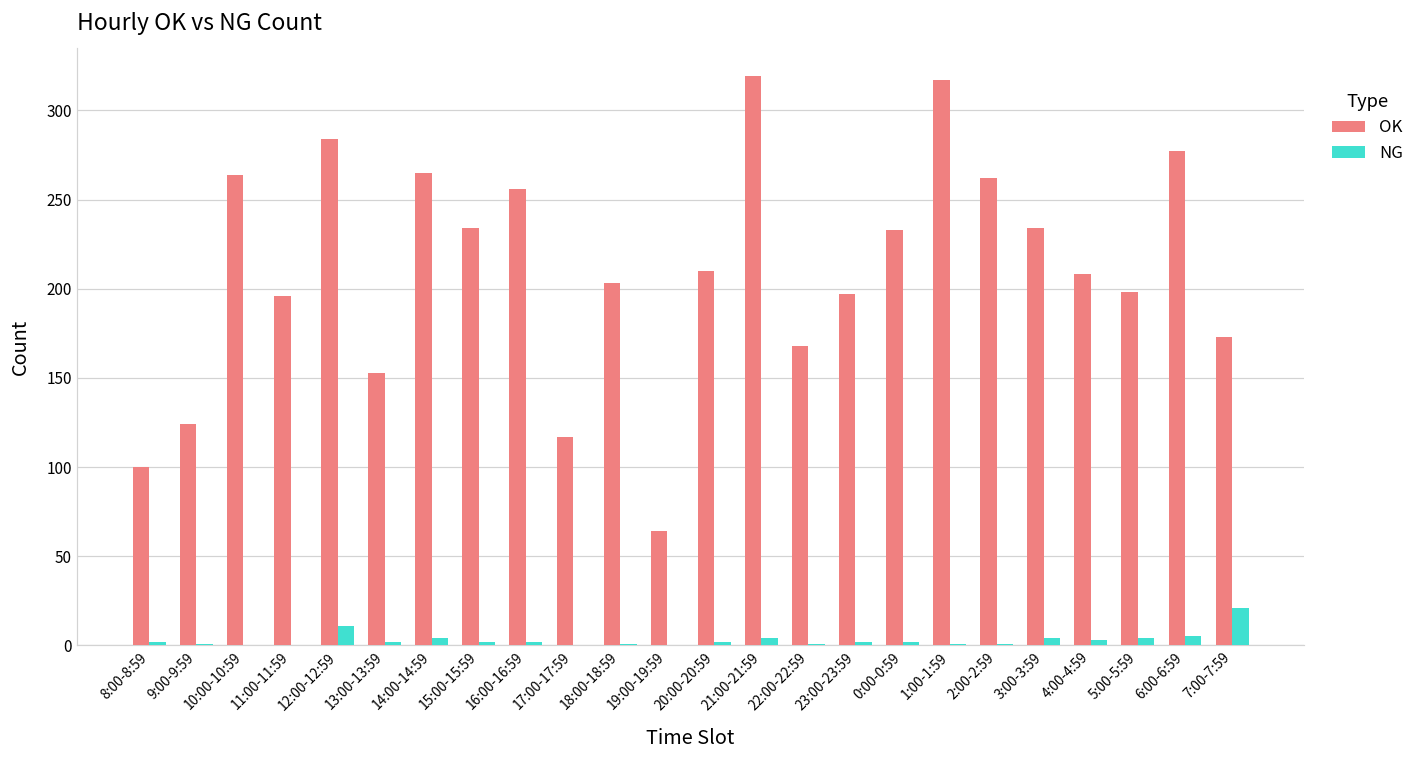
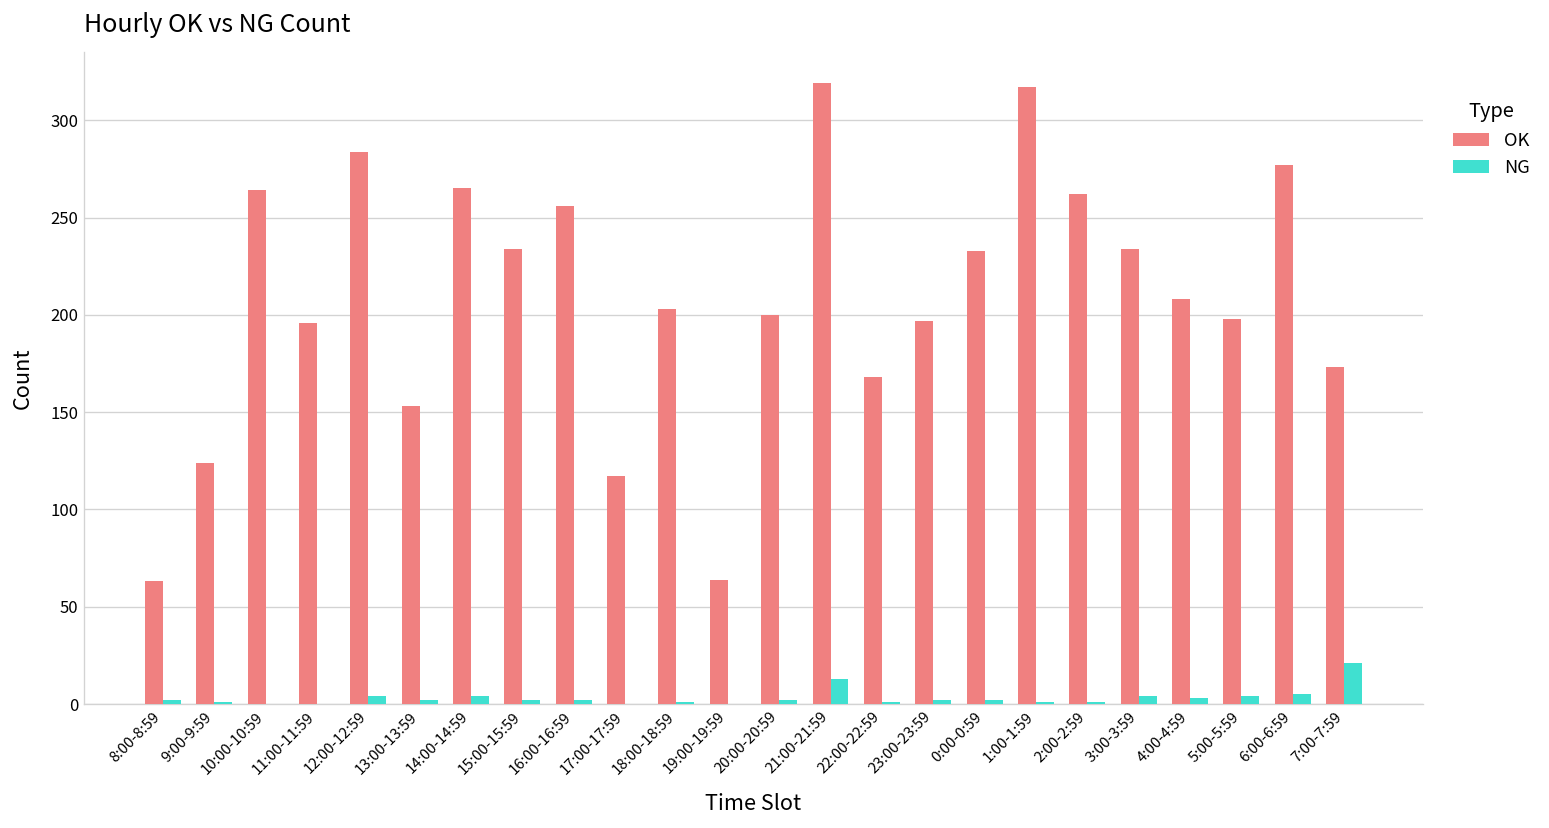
  {
    "OK": {
-     "8:00-8:59": 100,
+     "8:00-8:59": 63,
      "9:00-9:59": 124,
      "10:00-10:59": 264,
      "11:00-11:59": 196,
      "12:00-12:59": 284,
      "13:00-13:59": 153,
      "14:00-14:59": 265,
      "15:00-15:59": 234,
      "16:00-16:59": 256,
      "17:00-17:59": 117,
      "18:00-18:59": 203,
      "19:00-19:59": 64,
-     "20:00-20:59": 210,
+     "20:00-20:59": 200,
      "21:00-21:59": 319,
      "22:00-22:59": 168,
      "23:00-23:59": 197,
      "0:00-0:59": 233,
      "1:00-1:59": 317,
      "2:00-2:59": 262,
      "3:00-3:59": 234,
      "4:00-4:59": 208,
      "5:00-5:59": 198,
      "6:00-6:59": 277,
      "7:00-7:59": 173
    },
    "NG": {
      "8:00-8:59": 2,
      "10:00-10:59": 0,
      "11:00-11:59": 0,
-     "12:00-12:59": 11,
+     "12:00-12:59": 4,
      "13:00-13:59": 2,
      "14:00-14:59": 4,
      "15:00-15:59": 2,
      "16:00-16:59": 2,
      "17:00-17:59": 0,
      "19:00-19:59": 0,
      "20:00-20:59": 2,
-     "21:00-21:59": 4,
+     "21:00-21:59": 13,
      "23:00-23:59": 2,
      "0:00-0:59": 2,
      "3:00-3:59": 4,
      "4:00-4:59": 3,
      "5:00-5:59": 4,
      "6:00-6:59": 5,
      "7:00-7:59": 21
    }
  }
